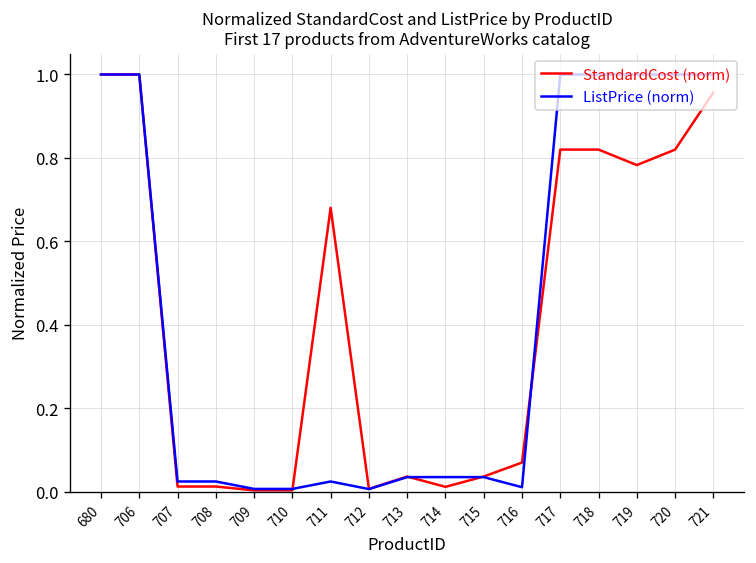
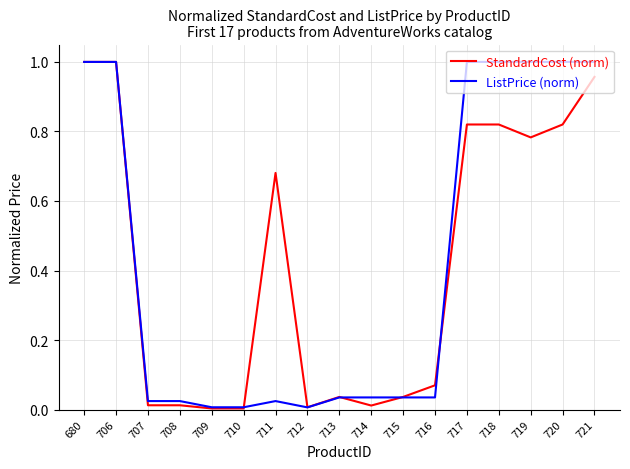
  {
    "StandardCost (norm)": {
      "707": 0.01,
      "708": 0.01,
      "711": 0.68,
      "714": 0.01,
      "716": 0.07,
      "717": 0.82,
      "718": 0.82,
      "719": 0.78,
      "720": 0.82
    },
    "ListPrice (norm)": {
      "707": 0.02,
      "708": 0.02,
      "711": 0.02,
      "714": 0.03,
-     "716": 0.01
+     "716": 0.03
    }
  }
